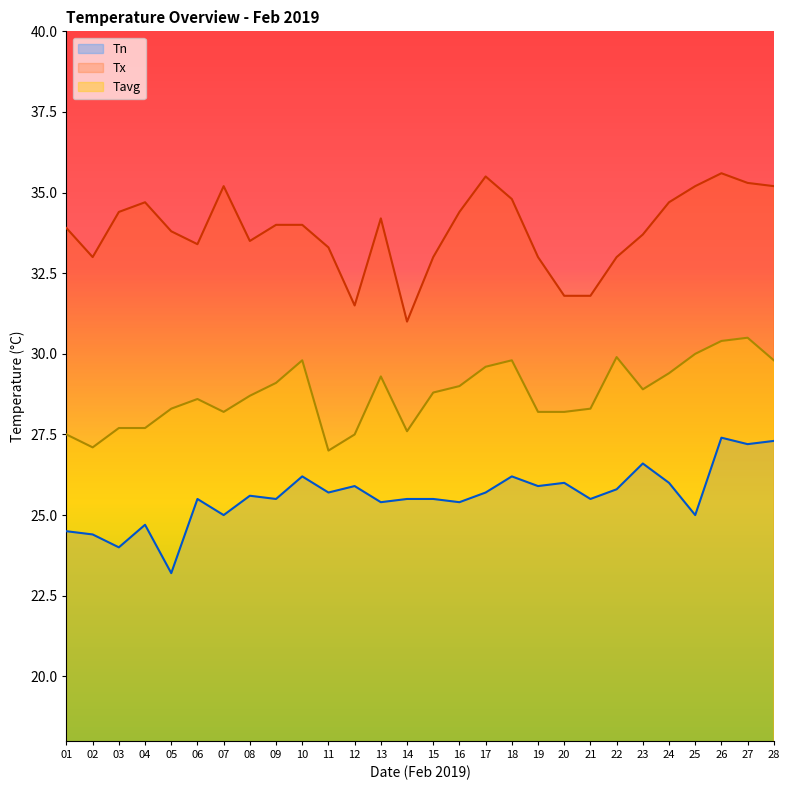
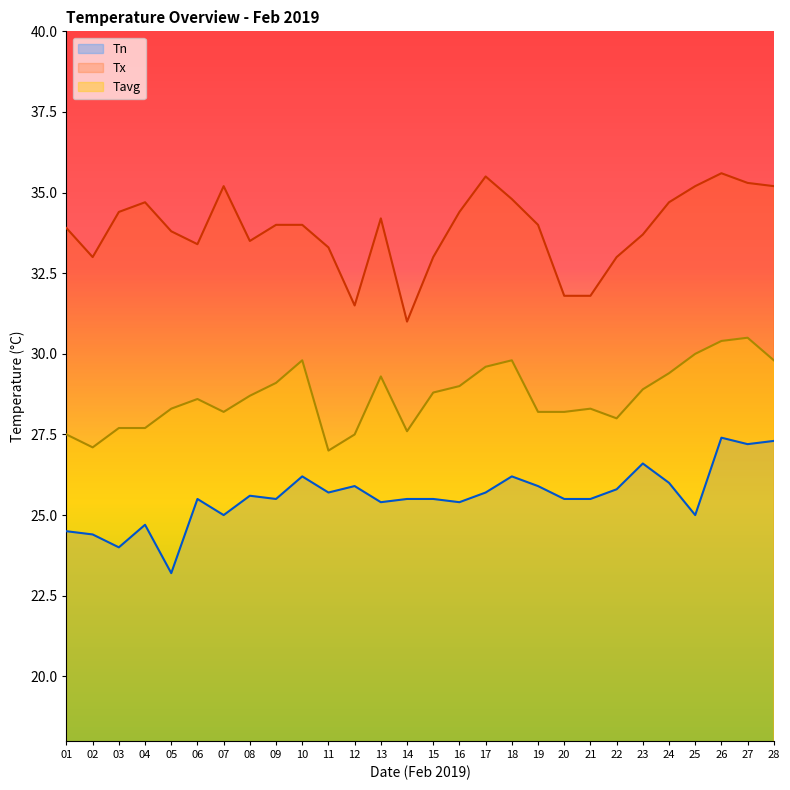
  {
    "Tn": {
      "01": 24.5,
      "02": 24.4,
      "03": 24.0,
      "04": 24.7,
      "05": 23.2,
      "06": 25.5,
      "07": 25.0,
      "08": 25.6,
      "09": 25.5,
      "10": 26.2,
      "11": 25.7,
      "12": 25.9,
      "13": 25.4,
      "14": 25.5,
      "15": 25.5,
      "16": 25.4,
      "17": 25.7,
      "18": 26.2,
      "19": 25.9,
-     "20": 26.0,
+     "20": 25.5,
      "21": 25.5,
      "22": 25.8,
      "23": 26.6,
      "24": 26.0,
      "25": 25.0,
      "26": 27.4,
      "27": 27.2,
      "28": 27.3
    },
    "Tx": {
      "01": 33.9,
      "02": 33,
      "03": 34.4,
      "04": 34.7,
      "05": 33.8,
      "06": 33.4,
      "07": 35.2,
      "08": 33.5,
      "09": 34,
      "10": 34,
      "11": 33.3,
      "12": 31.5,
      "13": 34.2,
      "14": 31,
      "15": 33,
      "16": 34.4,
      "17": 35.5,
      "18": 34.8,
-     "19": 33,
+     "19": 34,
      "20": 31.8,
      "21": 31.8,
      "22": 33,
      "23": 33.7,
      "24": 34.7,
      "25": 35.2,
      "26": 35.6,
      "27": 35.3,
      "28": 35.2
    },
    "Tavg": {
      "01": 27.5,
      "02": 27.1,
      "03": 27.7,
      "04": 27.7,
      "05": 28.3,
      "06": 28.6,
      "07": 28.2,
      "08": 28.7,
      "09": 29.1,
      "10": 29.8,
      "11": 27.0,
      "12": 27.5,
      "13": 29.3,
      "14": 27.6,
      "15": 28.8,
      "16": 29.0,
      "17": 29.6,
      "18": 29.8,
      "19": 28.2,
      "20": 28.2,
      "21": 28.3,
-     "22": 29.9,
+     "22": 28.0,
      "23": 28.9,
      "24": 29.4,
      "25": 30.0,
      "26": 30.4,
      "27": 30.5,
      "28": 29.8
    }
  }
